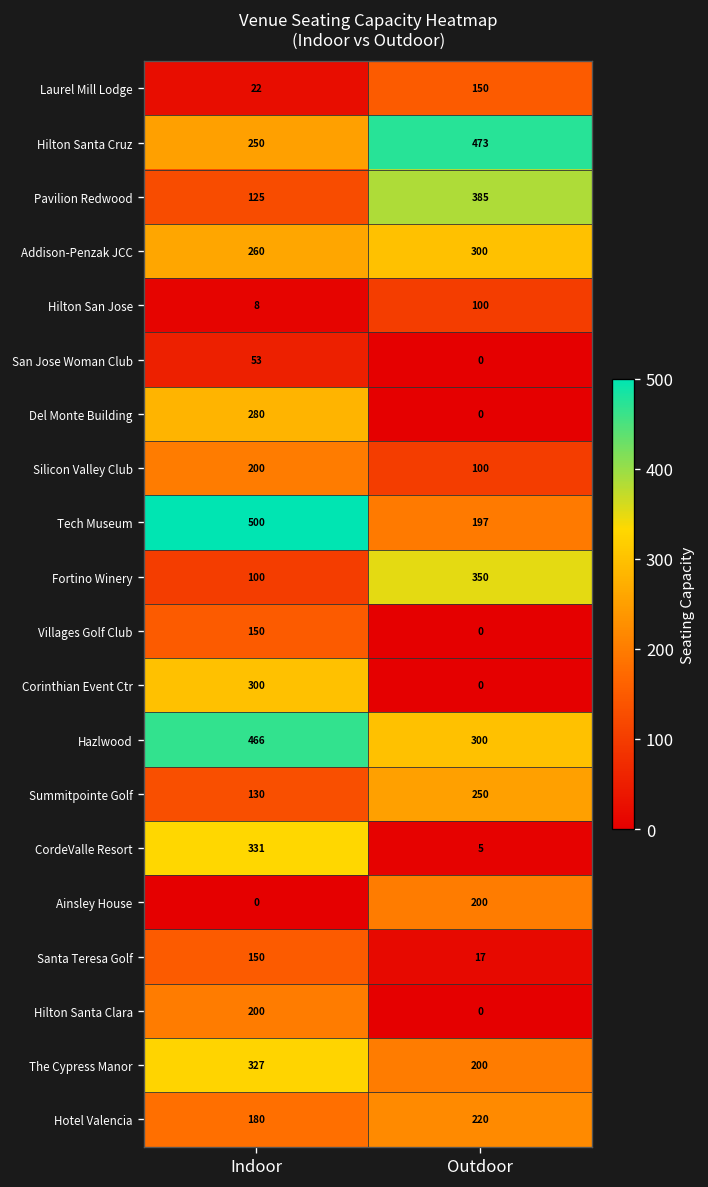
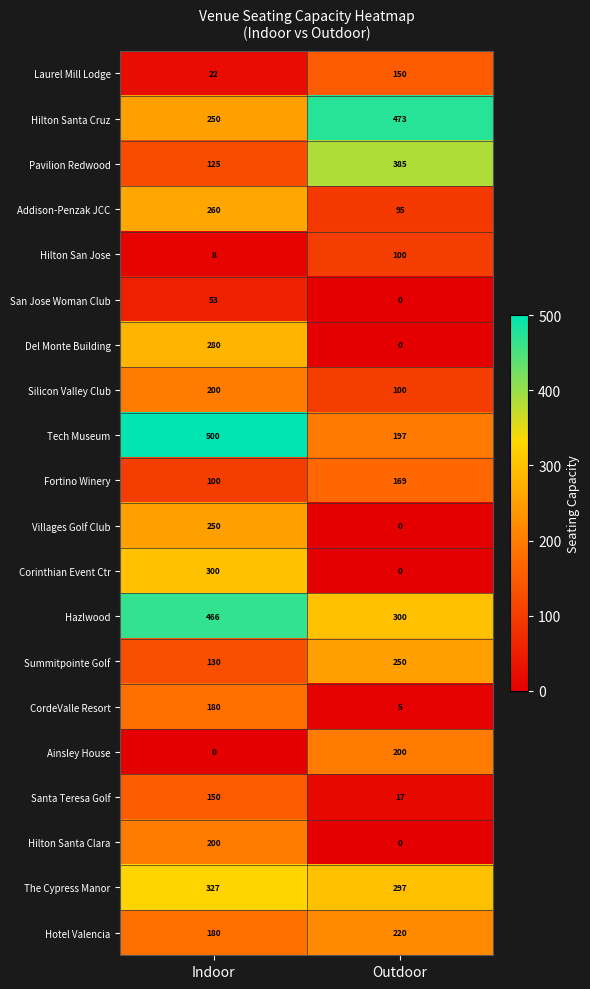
  {
    "Laurel Mill Lodge": {
      "Indoor": 22,
      "Outdoor": 150
    },
    "Hilton Santa Cruz": {
      "Indoor": 250,
      "Outdoor": 473
    },
    "Pavilion Redwood": {
      "Indoor": 125,
      "Outdoor": 385
    },
    "Addison-Penzak JCC": {
      "Indoor": 260,
-     "Outdoor": 300
+     "Outdoor": 95
    },
    "Hilton San Jose": {
      "Indoor": 8,
      "Outdoor": 100
    },
    "San Jose Woman Club": {
      "Indoor": 53,
      "Outdoor": 0
    },
    "Del Monte Building": {
      "Indoor": 280,
      "Outdoor": 0
    },
    "Silicon Valley Club": {
      "Indoor": 200,
      "Outdoor": 100
    },
    "Tech Museum": {
      "Indoor": 500,
      "Outdoor": 197
    },
    "Fortino Winery": {
      "Indoor": 100,
-     "Outdoor": 350
+     "Outdoor": 169
    },
    "Villages Golf Club": {
-     "Indoor": 150,
+     "Indoor": 250,
      "Outdoor": 0
    },
    "Corinthian Event Ctr": {
      "Indoor": 300,
      "Outdoor": 0
    },
    "Hazlwood": {
      "Indoor": 466,
      "Outdoor": 300
    },
    "Summitpointe Golf": {
      "Indoor": 130,
      "Outdoor": 250
    },
    "CordeValle Resort": {
-     "Indoor": 331,
+     "Indoor": 180,
      "Outdoor": 5
    },
    "Ainsley House": {
      "Indoor": 0,
      "Outdoor": 200
    },
    "Santa Teresa Golf": {
      "Indoor": 150,
      "Outdoor": 17
    },
    "Hilton Santa Clara": {
      "Indoor": 200,
      "Outdoor": 0
    },
    "The Cypress Manor": {
      "Indoor": 327,
-     "Outdoor": 200
+     "Outdoor": 297
    },
    "Hotel Valencia": {
      "Indoor": 180,
      "Outdoor": 220
    }
  }
